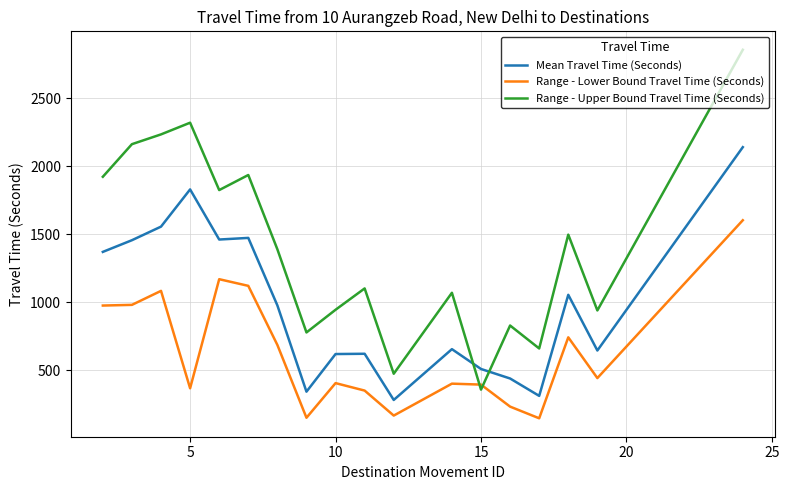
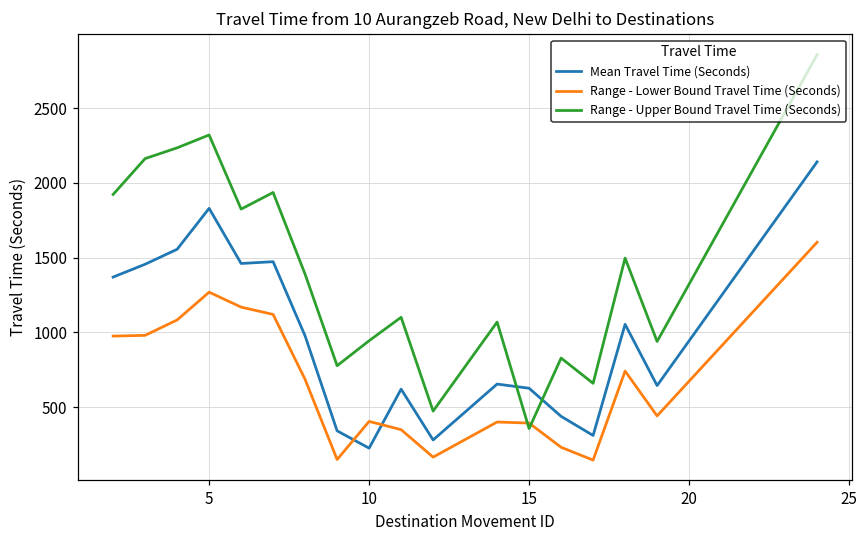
  {
    "Mean Travel Time (Seconds)": {
      "5": 1830,
-     "10": 620,
-     "15": 510
+     "10": 230,
+     "15": 630
    },
    "Range - Lower Bound Travel Time (Seconds)": {
-     "5": 370,
+     "5": 1270,
      "10": 400,
      "15": 390
    },
    "Range - Upper Bound Travel Time (Seconds)": {
      "5": 2320,
      "10": 940,
      "15": 360
    }
  }
